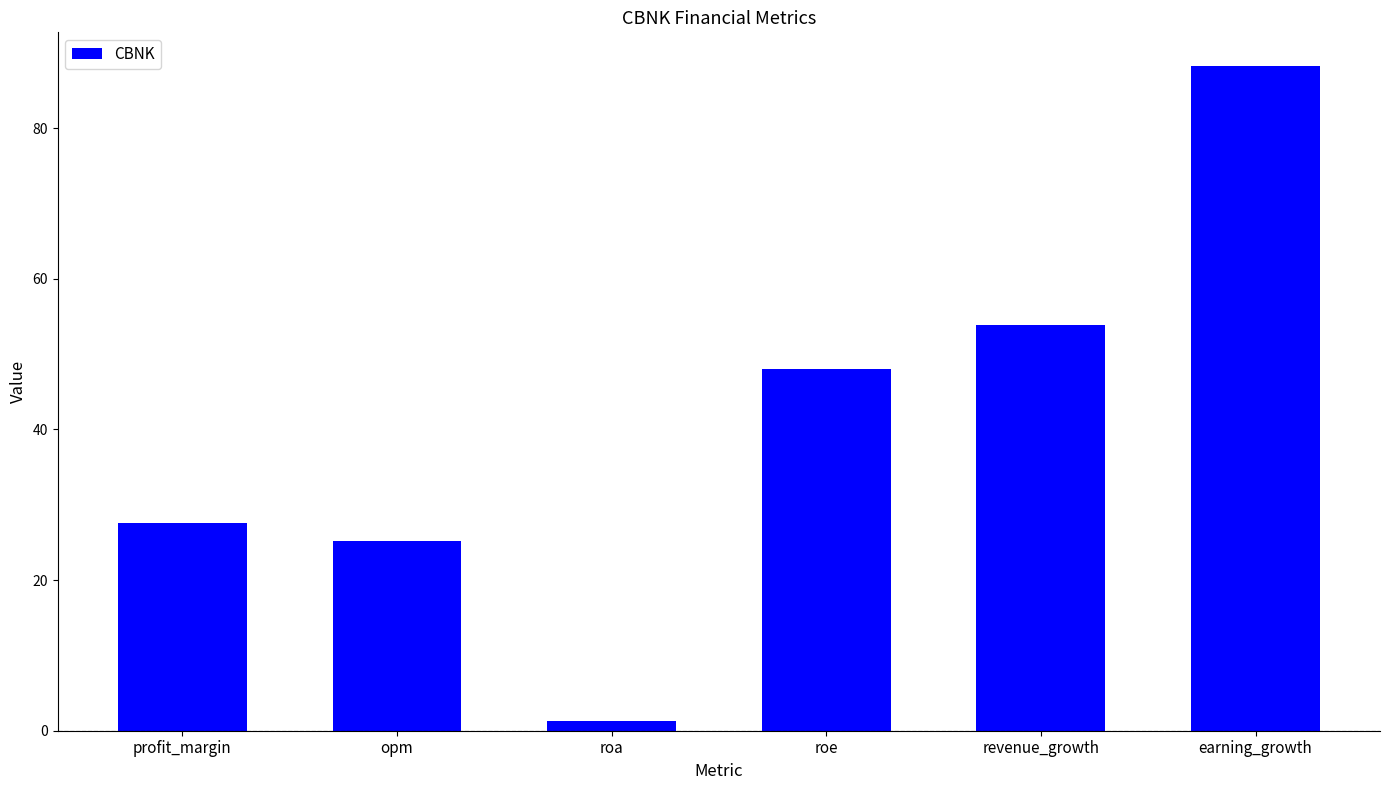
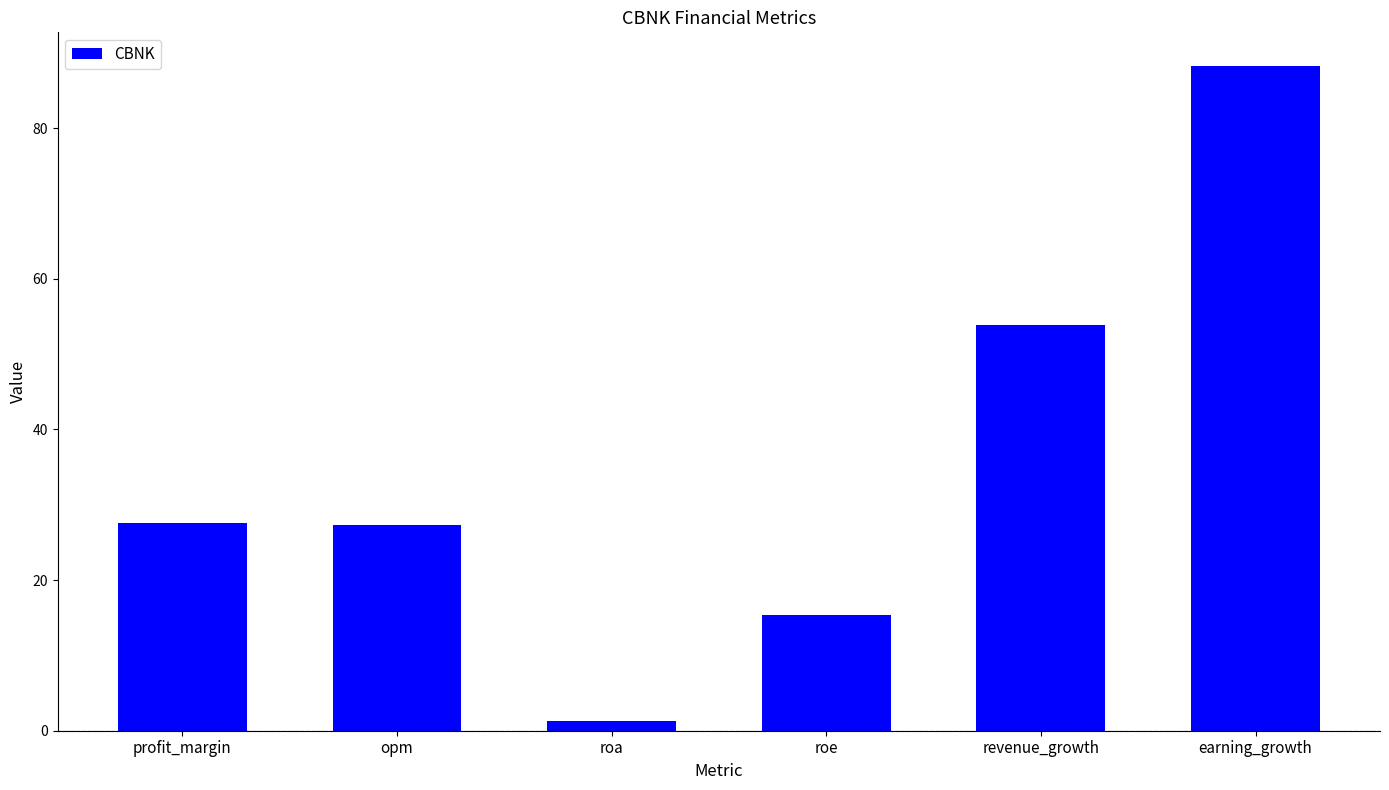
  {
    "profit_margin": 28,
-   "opm": 25,
+   "opm": 27,
    "roa": 1,
-   "roe": 48,
+   "roe": 15,
    "revenue_growth": 54,
    "earning_growth": 88
  }
